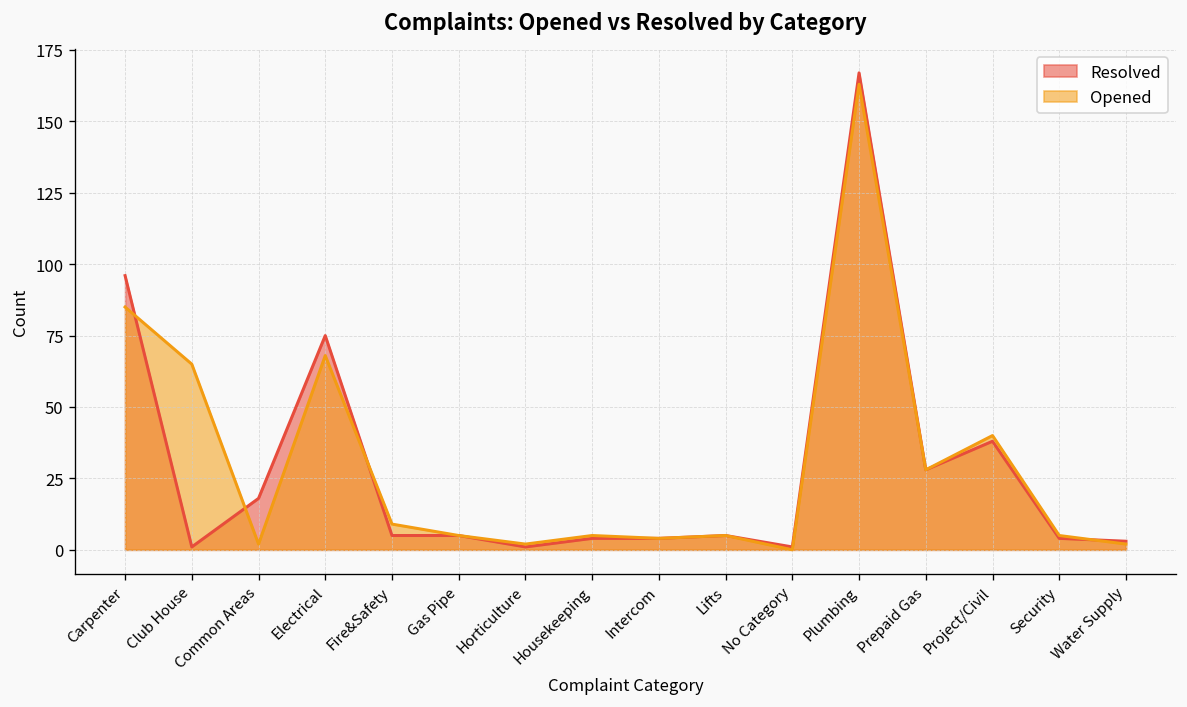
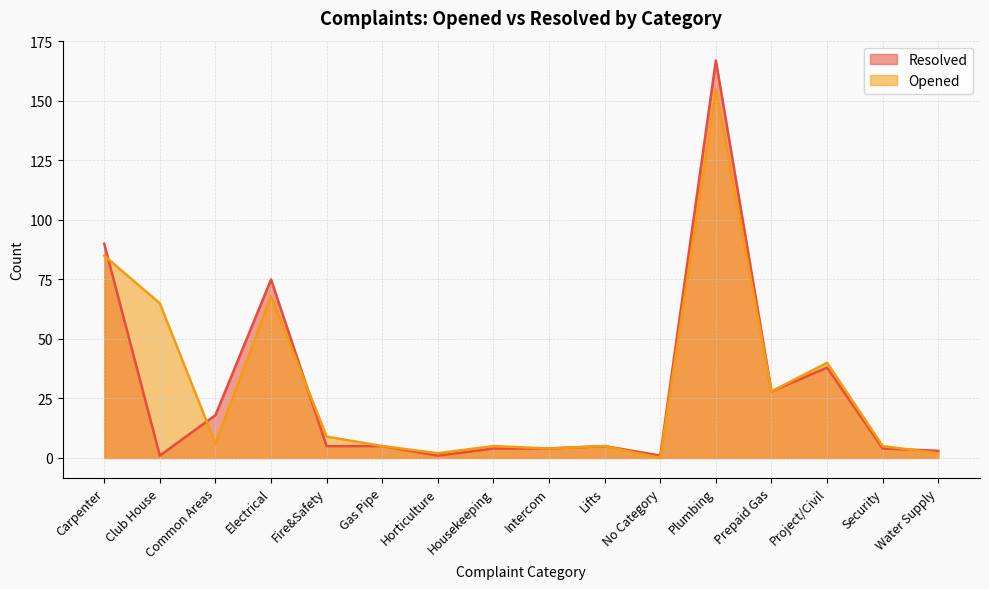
  {
    "Resolved": {
-     "Carpenter": 96,
+     "Carpenter": 90,
      "Club House": 1,
      "Common Areas": 18,
      "Electrical": 75,
      "Fire&Safety": 5,
      "Plumbing": 167,
      "Project/Civil": 38
    },
    "Opened": {
      "Carpenter": 85,
      "Club House": 65,
-     "Common Areas": 2,
+     "Common Areas": 6,
      "Electrical": 68,
      "Fire&Safety": 9,
-     "Plumbing": 163,
+     "Plumbing": 155,
      "Project/Civil": 40
    }
  }
